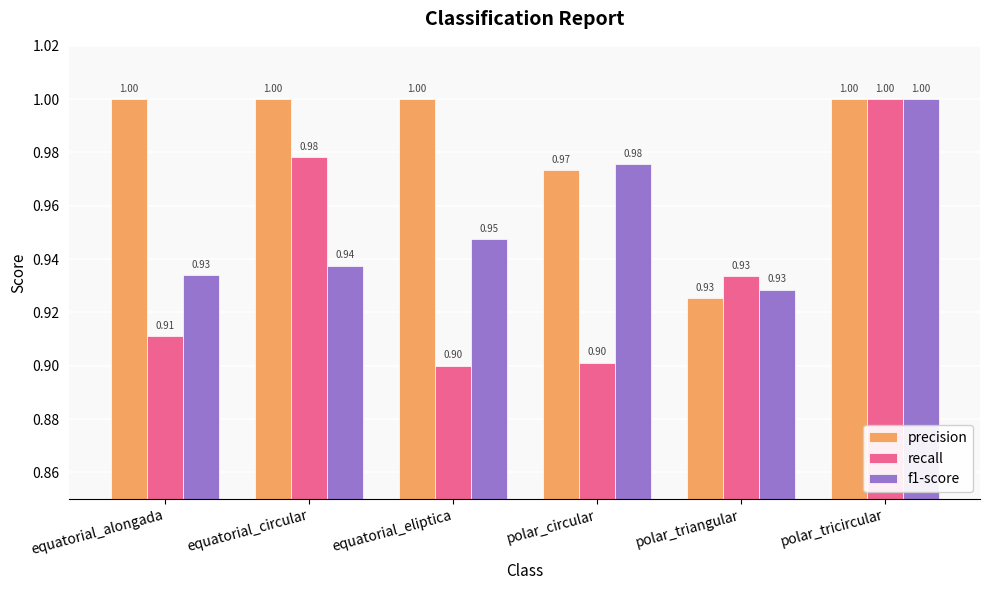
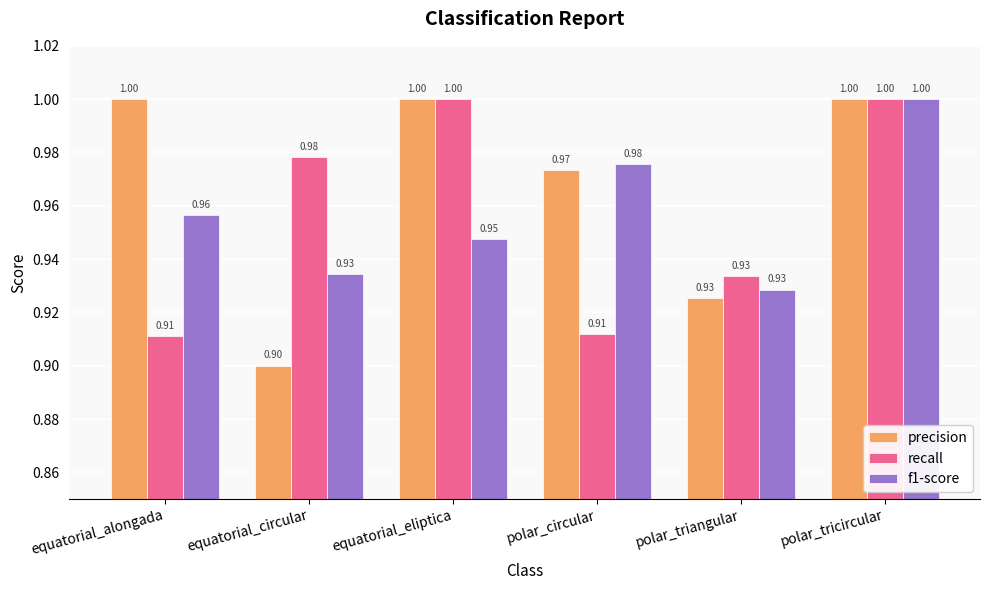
  {
    "precision": {
      "equatorial_alongada": 1.00,
-     "equatorial_circular": 1.00,
+     "equatorial_circular": 0.90,
      "equatorial_eliptica": 1.00,
      "polar_circular": 0.97,
      "polar_triangular": 0.93,
      "polar_tricircular": 1.00
    },
    "recall": {
      "equatorial_alongada": 0.91,
      "equatorial_circular": 0.98,
-     "equatorial_eliptica": 0.90,
-     "polar_circular": 0.90,
+     "equatorial_eliptica": 1.00,
+     "polar_circular": 0.91,
      "polar_triangular": 0.93,
      "polar_tricircular": 1.00
    },
    "f1-score": {
-     "equatorial_alongada": 0.93,
-     "equatorial_circular": 0.94,
+     "equatorial_alongada": 0.96,
+     "equatorial_circular": 0.93,
      "equatorial_eliptica": 0.95,
      "polar_circular": 0.98,
      "polar_triangular": 0.93,
      "polar_tricircular": 1.00
    }
  }
